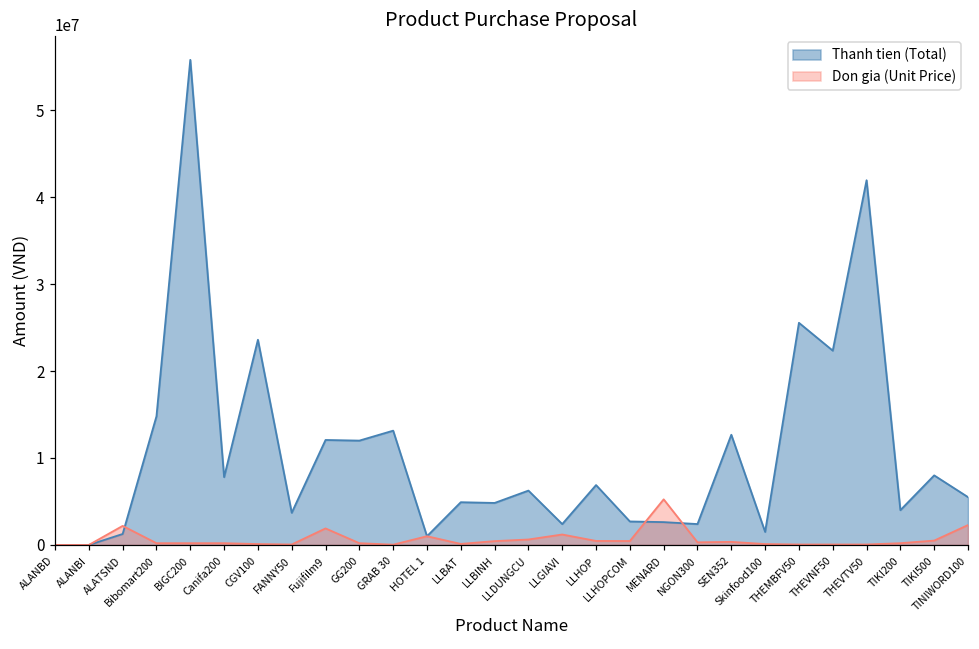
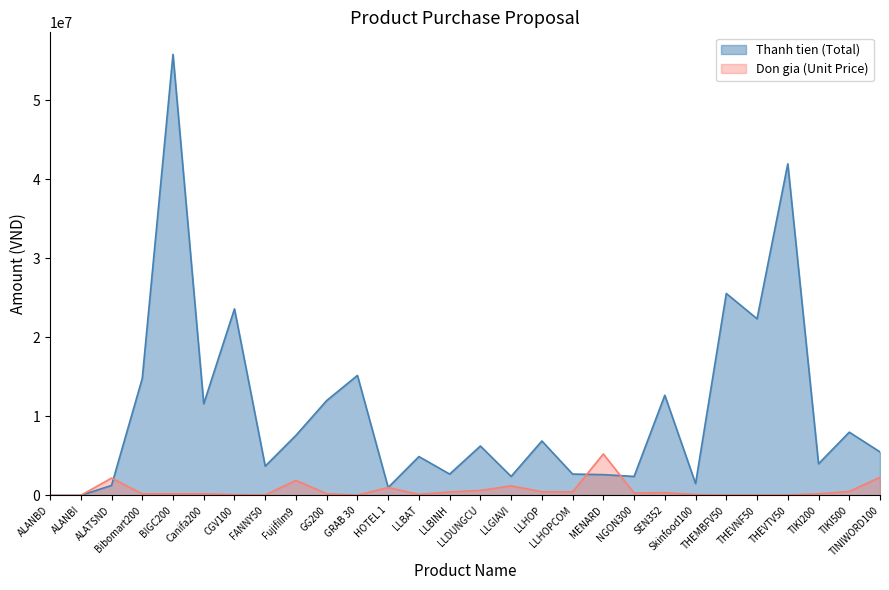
  {
    "Thanh tien (Total)": {
      "ALATSND": 1000000,
      "Bibomart200": 15000000,
      "BIGC200": 56000000,
-     "Canifa200": 8000000,
+     "Canifa200": 12000000,
      "CGV100": 24000000,
      "FANNY50": 4000000,
-     "Fujifilm9": 12000000,
+     "Fujifilm9": 8000000,
      "GG200": 12000000,
-     "GRAB 30": 13000000,
+     "GRAB 30": 15000000,
      "LLBAT": 5000000,
-     "LLBINH": 5000000,
+     "LLBINH": 3000000,
      "LLDUNGCU": 6000000,
      "LLGIAVI": 2000000,
      "LLHOP": 7000000,
      "LLHOPCOM": 3000000,
      "MENARD": 3000000,
      "NGON300": 2000000,
      "SEN352": 13000000,
      "Skinfood100": 2000000,
      "THEMBFV50": 26000000,
      "THEVNF50": 22000000,
      "THEVTV50": 42000000,
      "TIKI200": 4000000,
      "TIKI500": 8000000,
      "TINIWORD100": 6000000
    },
    "Don gia (Unit Price)": {
      "ALATSND": 2000000,
      "Bibomart200": 0,
      "BIGC200": 0,
      "Canifa200": 0,
      "CGV100": 0,
      "FANNY50": 0,
      "Fujifilm9": 2000000,
      "GG200": 0,
      "GRAB 30": 0,
      "LLBAT": 0,
      "LLBINH": 0,
      "LLDUNGCU": 1000000,
      "LLGIAVI": 1000000,
      "LLHOP": 0,
      "LLHOPCOM": 0,
      "MENARD": 5000000,
      "NGON300": 0,
      "SEN352": 0,
      "Skinfood100": 0,
      "THEMBFV50": 0,
      "THEVNF50": 0,
      "THEVTV50": 0,
      "TIKI200": 0,
      "TIKI500": 1000000,
      "TINIWORD100": 2000000
    }
  }
